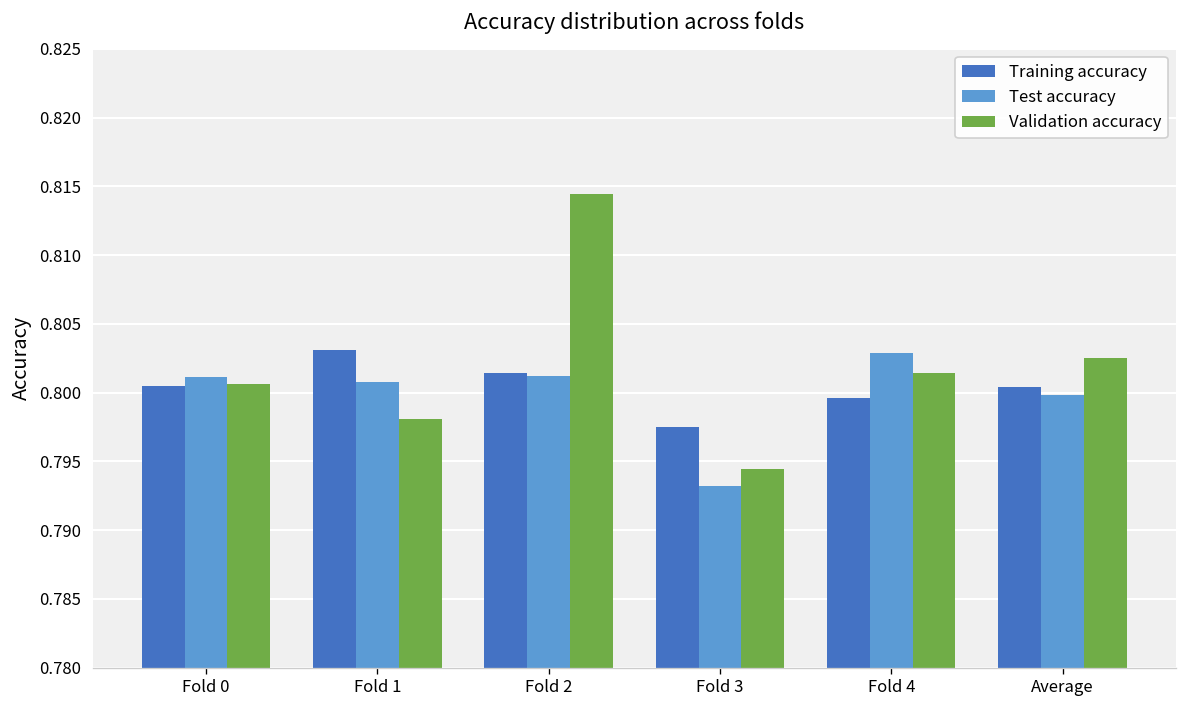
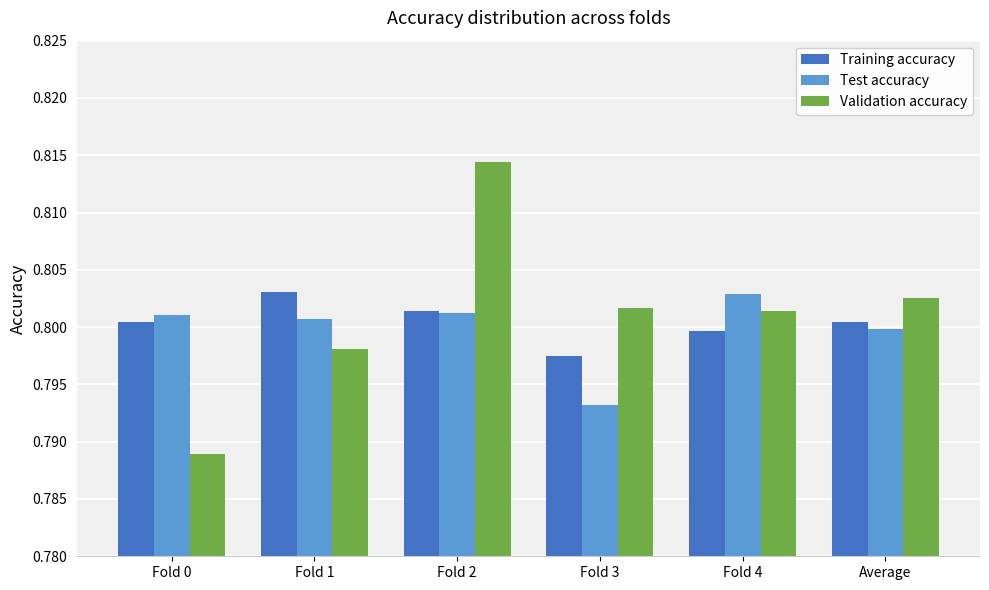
  {
    "Validation accuracy": {
-     "Fold 0": 0.8006,
+     "Fold 0": 0.7889,
      "Fold 1": 0.7981,
      "Fold 2": 0.8144,
-     "Fold 3": 0.7944,
+     "Fold 3": 0.8016,
      "Fold 4": 0.8014,
      "Average": 0.8025
    }
  }
